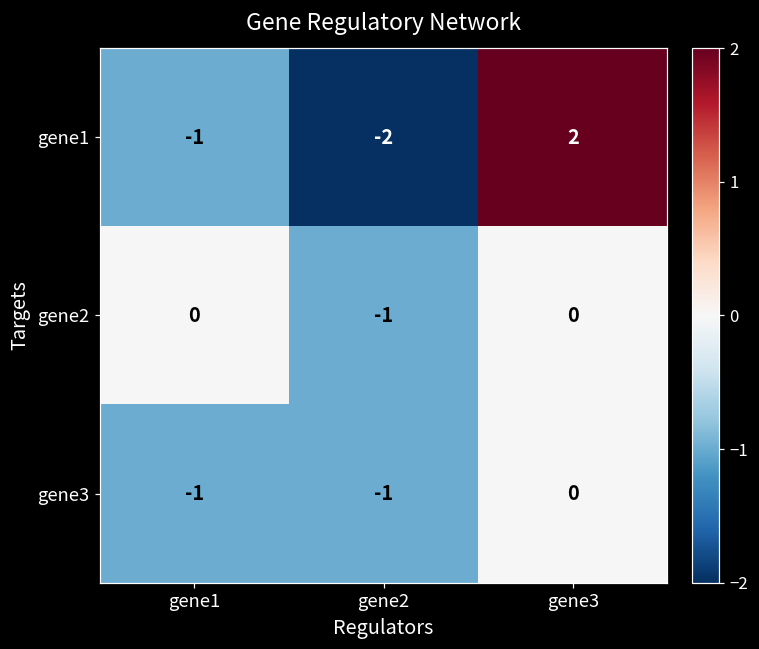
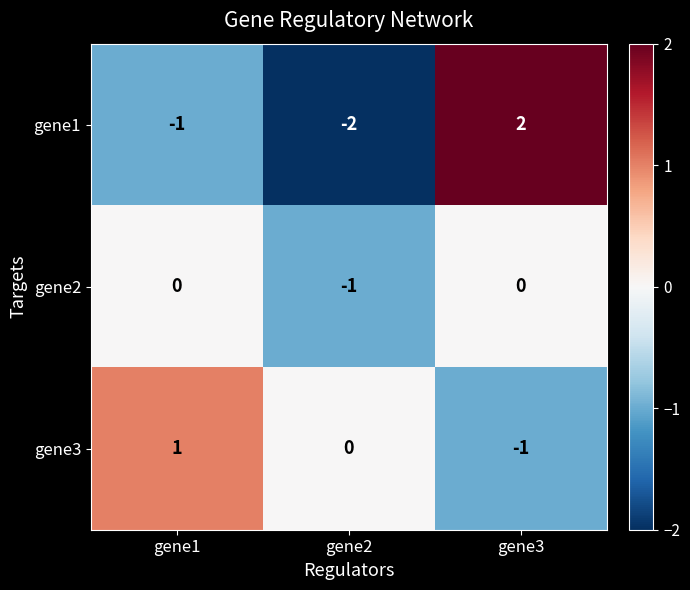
  {
    "gene1": {
      "gene1": -1,
      "gene2": -2,
      "gene3": 2
    },
    "gene2": {
      "gene1": 0,
      "gene2": -1,
      "gene3": 0
    },
    "gene3": {
-     "gene1": -1,
-     "gene2": -1,
-     "gene3": 0
+     "gene1": 1,
+     "gene2": 0,
+     "gene3": -1
    }
  }
